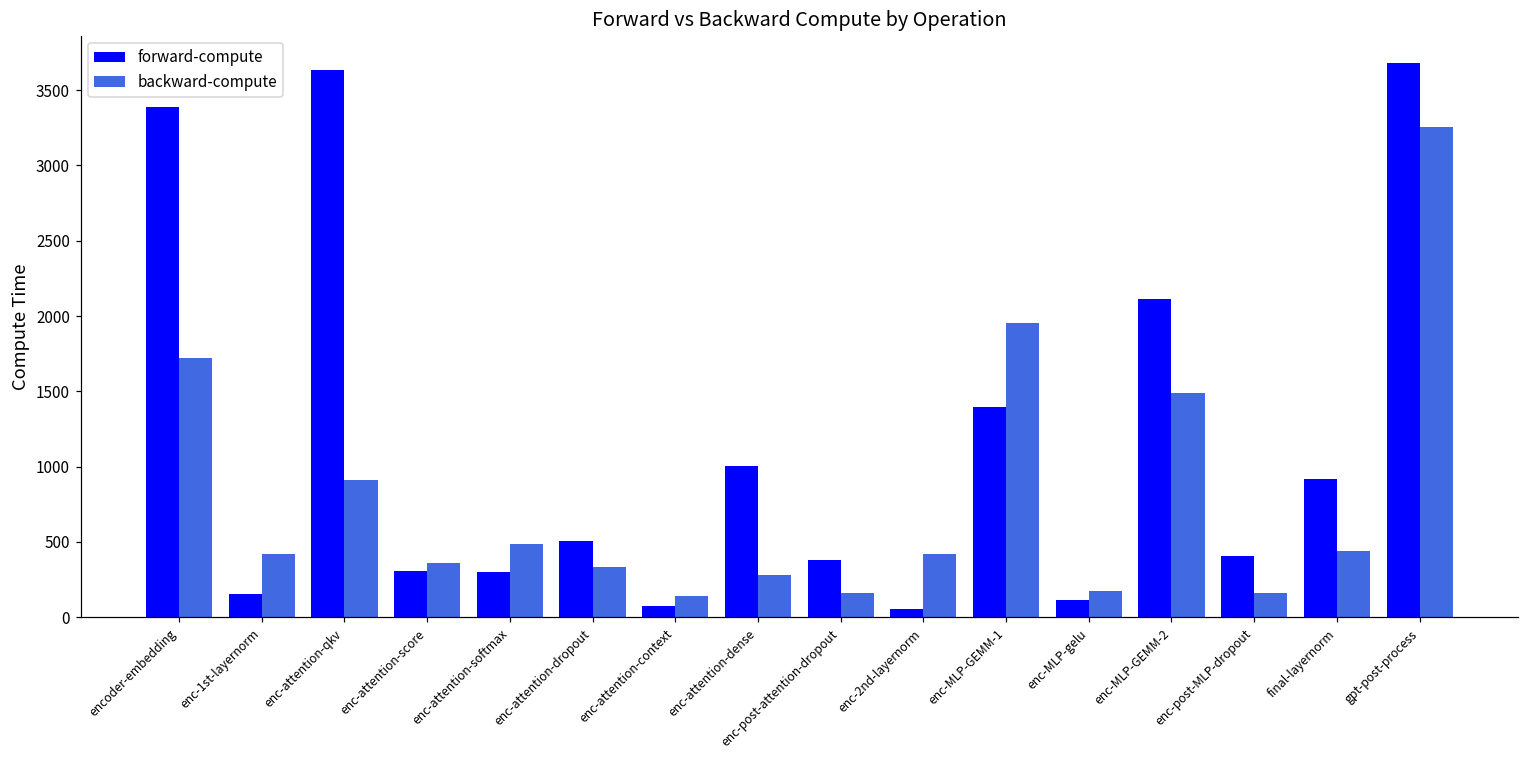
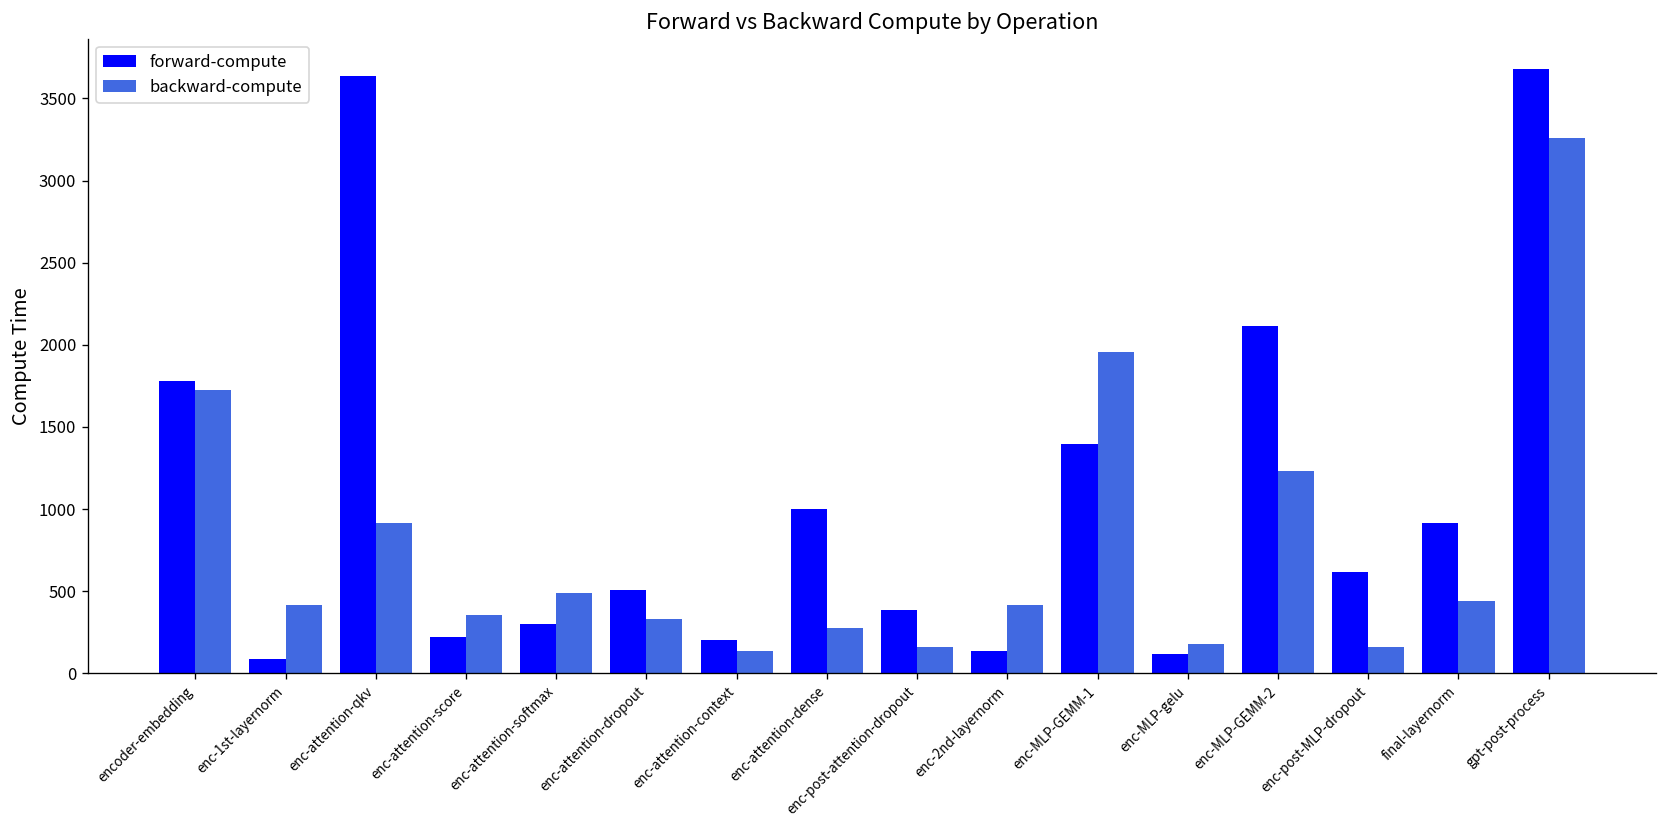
  {
    "forward-compute": {
-     "encoder-embedding": 3390,
-     "enc-1st-layernorm": 150,
+     "encoder-embedding": 1780,
+     "enc-1st-layernorm": 90,
      "enc-attention-qkv": 3640,
-     "enc-attention-score": 300,
+     "enc-attention-score": 220,
      "enc-attention-softmax": 300,
      "enc-attention-dropout": 510,
-     "enc-attention-context": 80,
+     "enc-attention-context": 200,
      "enc-attention-dense": 1000,
      "enc-post-attention-dropout": 380,
-     "enc-2nd-layernorm": 50,
+     "enc-2nd-layernorm": 140,
      "enc-MLP-GEMM-1": 1390,
      "enc-MLP-gelu": 110,
      "enc-MLP-GEMM-2": 2110,
-     "enc-post-MLP-dropout": 400,
+     "enc-post-MLP-dropout": 610,
      "final-layernorm": 920,
      "gpt-post-process": 3680
    },
    "backward-compute": {
      "encoder-embedding": 1720,
      "enc-1st-layernorm": 420,
      "enc-attention-qkv": 910,
      "enc-attention-score": 360,
      "enc-attention-softmax": 490,
      "enc-attention-dropout": 330,
      "enc-attention-context": 140,
      "enc-attention-dense": 280,
      "enc-post-attention-dropout": 160,
      "enc-2nd-layernorm": 420,
      "enc-MLP-GEMM-1": 1950,
      "enc-MLP-gelu": 180,
-     "enc-MLP-GEMM-2": 1490,
+     "enc-MLP-GEMM-2": 1230,
      "enc-post-MLP-dropout": 160,
      "final-layernorm": 440,
      "gpt-post-process": 3260
    }
  }
